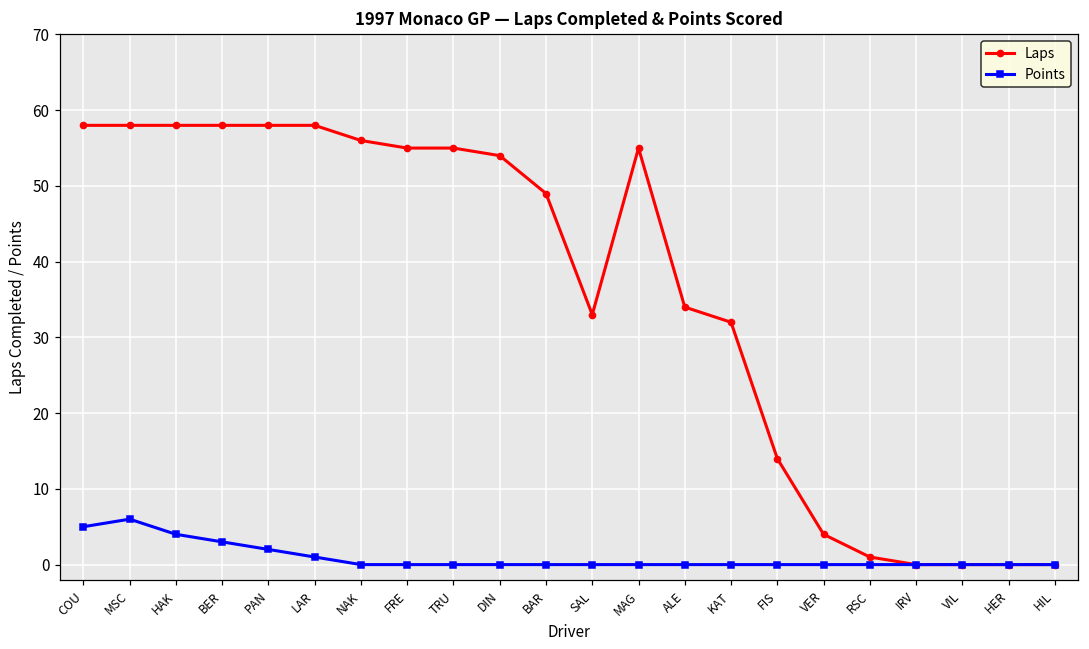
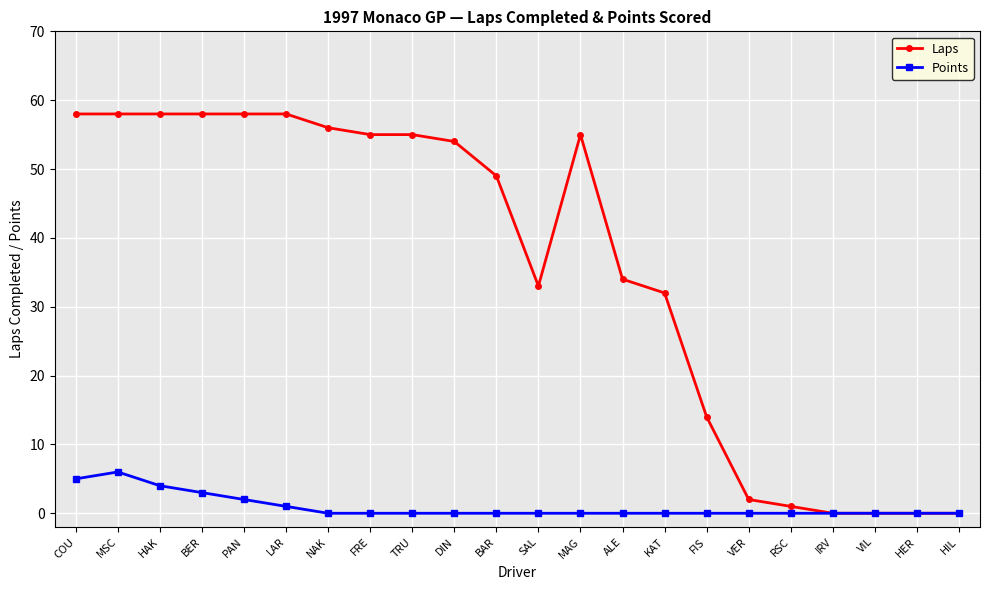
  {
    "Laps": {
      "COU": 58,
      "MSC": 58,
      "HAK": 58,
      "BER": 58,
      "PAN": 58,
      "LAR": 58,
      "NAK": 56,
      "FRE": 55,
      "TRU": 55,
      "DIN": 54,
      "BAR": 49,
      "SAL": 33,
      "MAG": 55,
      "ALE": 34,
      "KAT": 32,
      "FIS": 14,
-     "VER": 4,
+     "VER": 2,
      "RSC": 1
    },
    "Points": {
      "COU": 5,
      "MSC": 6,
      "HAK": 4,
      "BER": 3,
      "PAN": 2,
      "LAR": 1,
      "NAK": 0,
      "FRE": 0,
      "TRU": 0,
      "DIN": 0,
      "BAR": 0,
      "SAL": 0,
      "MAG": 0,
      "ALE": 0,
      "KAT": 0,
      "FIS": 0,
      "VER": 0,
      "RSC": 0
    }
  }
